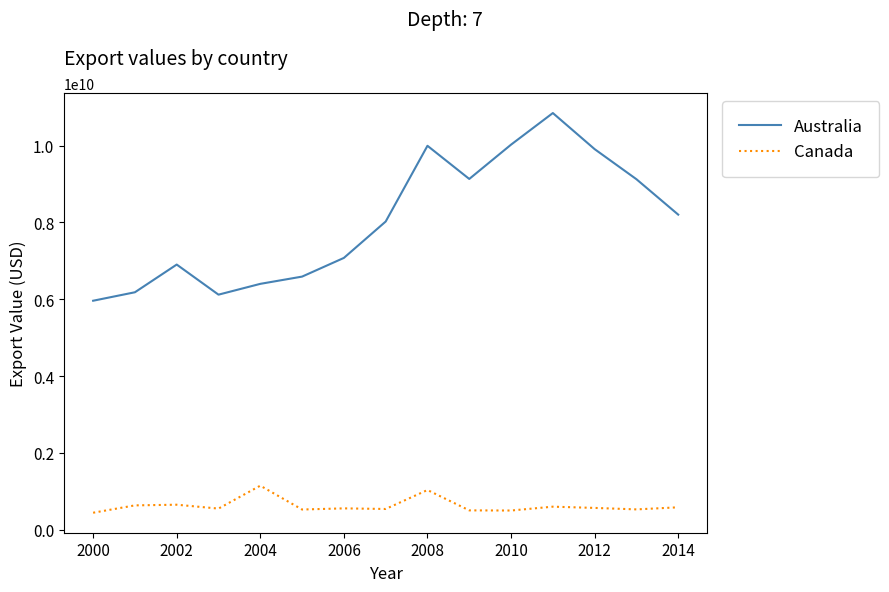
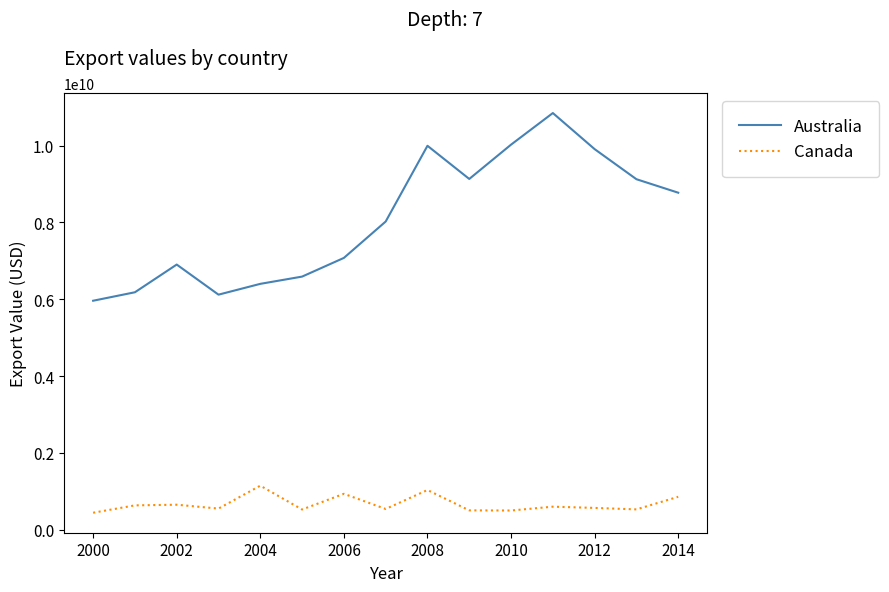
  {
    "Australia": {
      "2000": 6000000000,
      "2002": 6900000000,
      "2004": 6400000000,
      "2006": 7100000000,
      "2008": 10000000000,
      "2010": 10000000000,
      "2012": 9900000000,
-     "2014": 8200000000
+     "2014": 8800000000
    },
    "Canada": {
      "2000": 400000000,
      "2002": 600000000,
      "2004": 1100000000,
-     "2006": 600000000,
+     "2006": 900000000,
      "2008": 1000000000,
      "2010": 500000000,
      "2012": 600000000,
-     "2014": 600000000
+     "2014": 900000000
    }
  }
